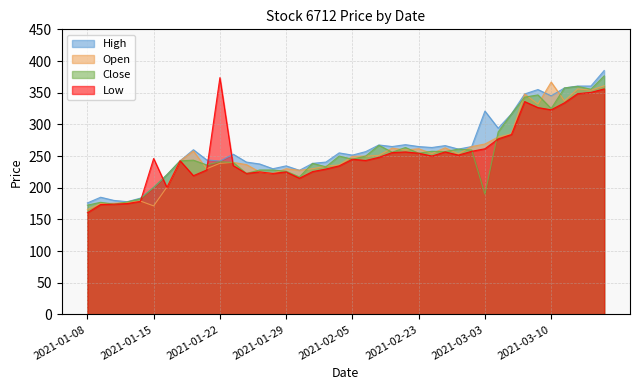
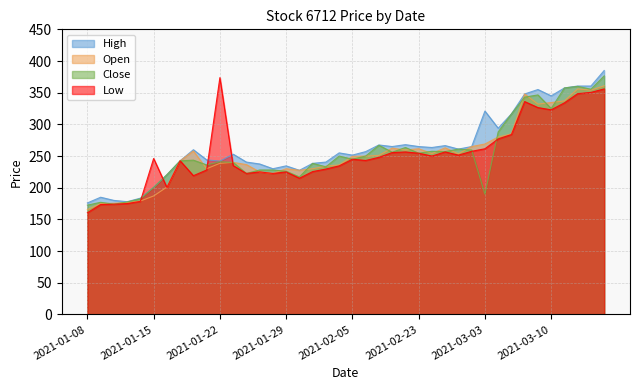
  {
    "High": {
      "2021-01-29": 230,
      "2021-03-03": 320,
      "2021-03-10": 350
    },
    "Open": {
      "2021-01-08": 170,
-     "2021-01-15": 170,
+     "2021-01-15": 190,
      "2021-01-29": 230,
      "2021-03-03": 270,
-     "2021-03-10": 370
+     "2021-03-10": 330
    },
    "Close": {
      "2021-03-03": 190
    },
    "Low": {
      "2021-01-08": 160,
      "2021-01-15": 250,
      "2021-01-22": 370,
      "2021-03-03": 260
    }
  }
